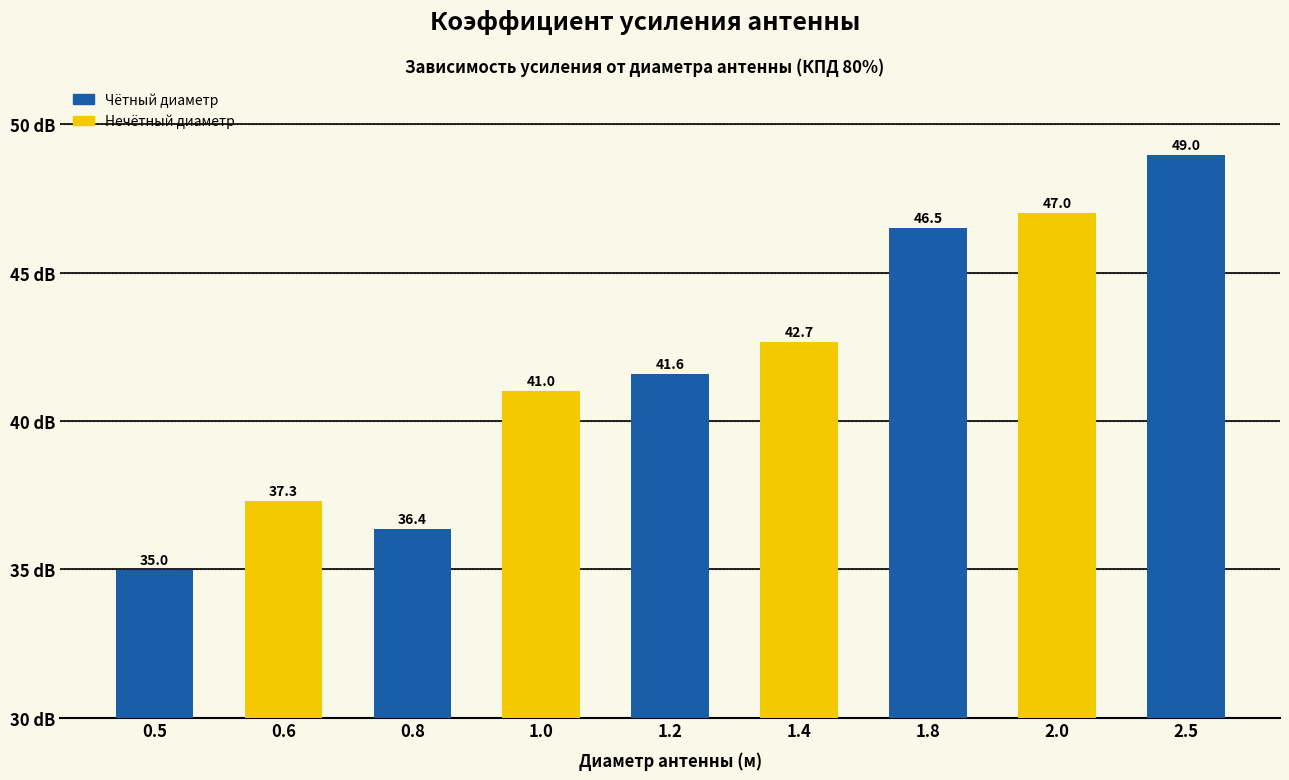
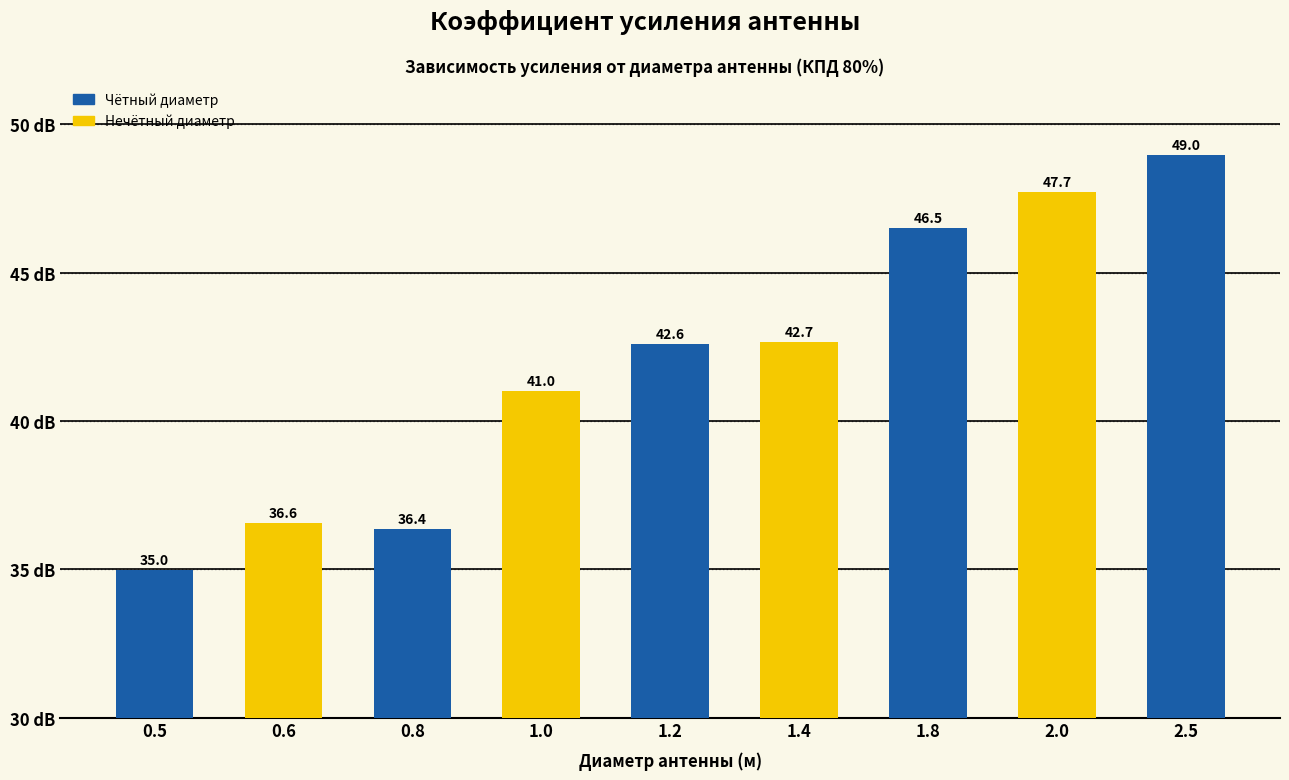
  {
    "0.5": 35.0,
-   "0.6": 37.3,
+   "0.6": 36.6,
    "0.8": 36.4,
    "1.0": 41.0,
-   "1.2": 41.6,
+   "1.2": 42.6,
    "1.4": 42.7,
    "1.8": 46.5,
-   "2.0": 47.0,
+   "2.0": 47.7,
    "2.5": 49.0
  }
